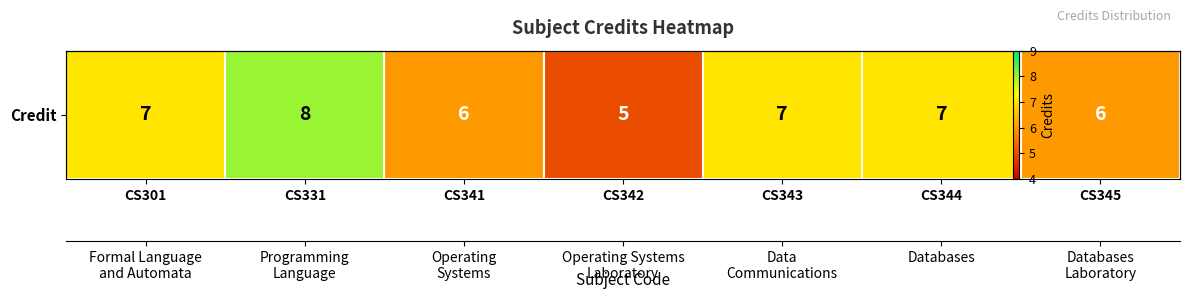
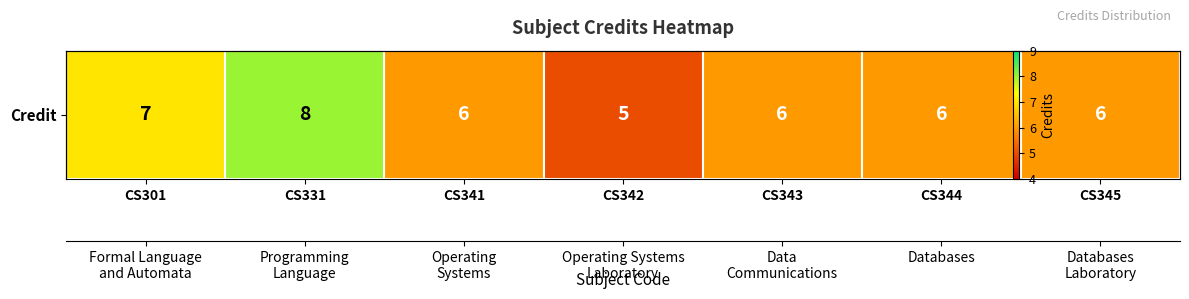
  {
    "Credit": {
      "CS301": 7,
      "CS331": 8,
      "CS341": 6,
      "CS342": 5,
-     "CS343": 7,
-     "CS344": 7,
+     "CS343": 6,
+     "CS344": 6,
      "CS345": 6
    }
  }
